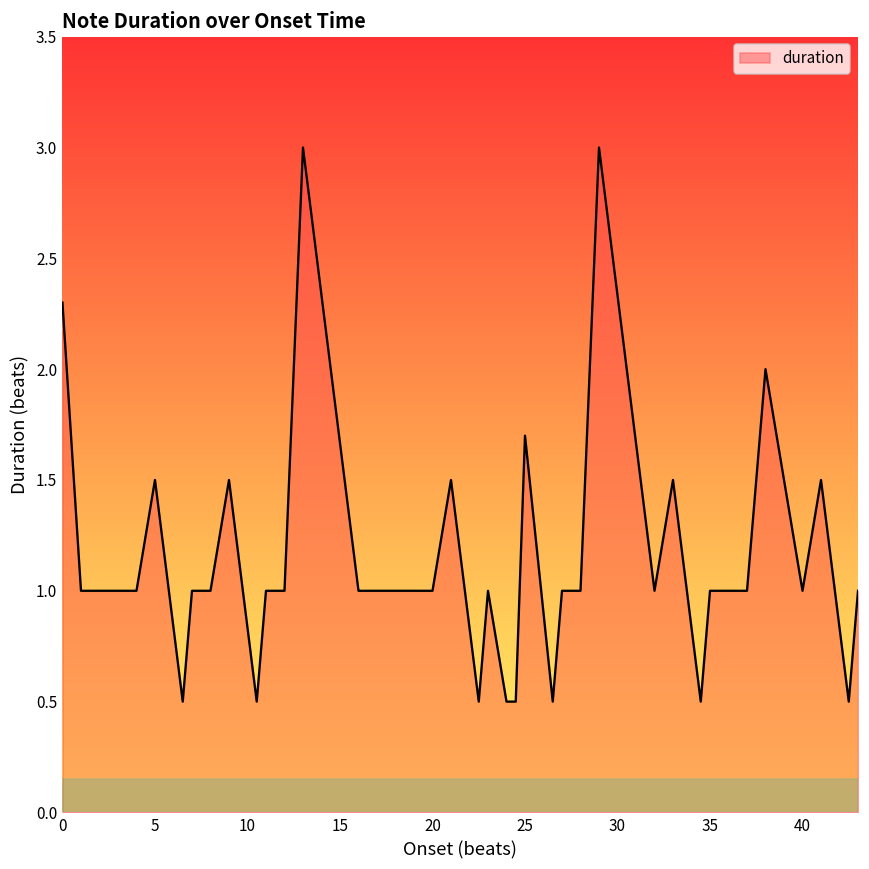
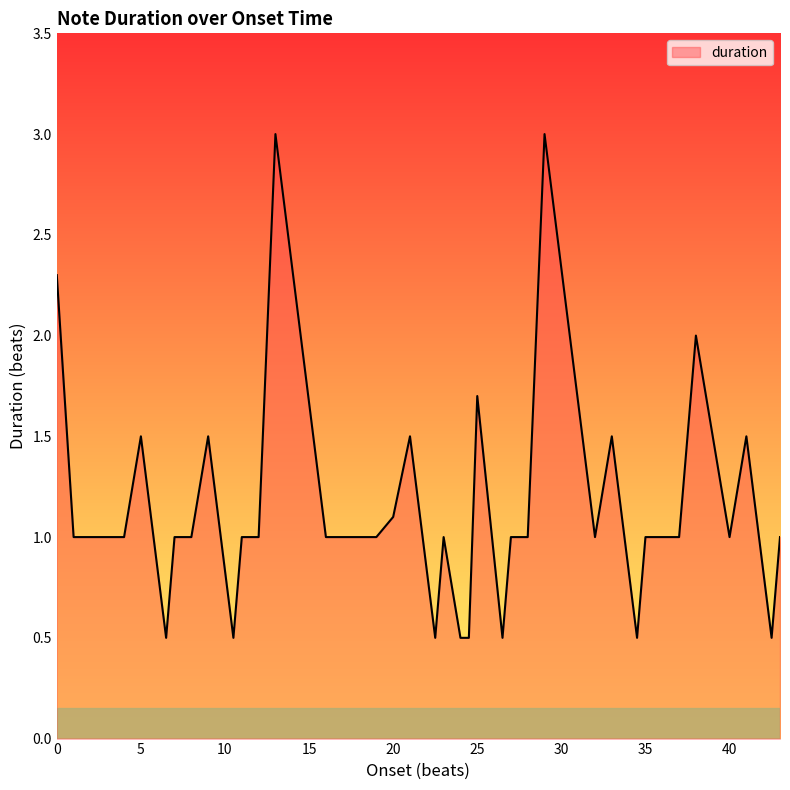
  {
    "0": 2.3,
    "5": 1.5,
-   "20": 1.0,
+   "20": 1.1,
    "25": 1.7,
    "35": 1.0,
    "40": 1.0
  }
